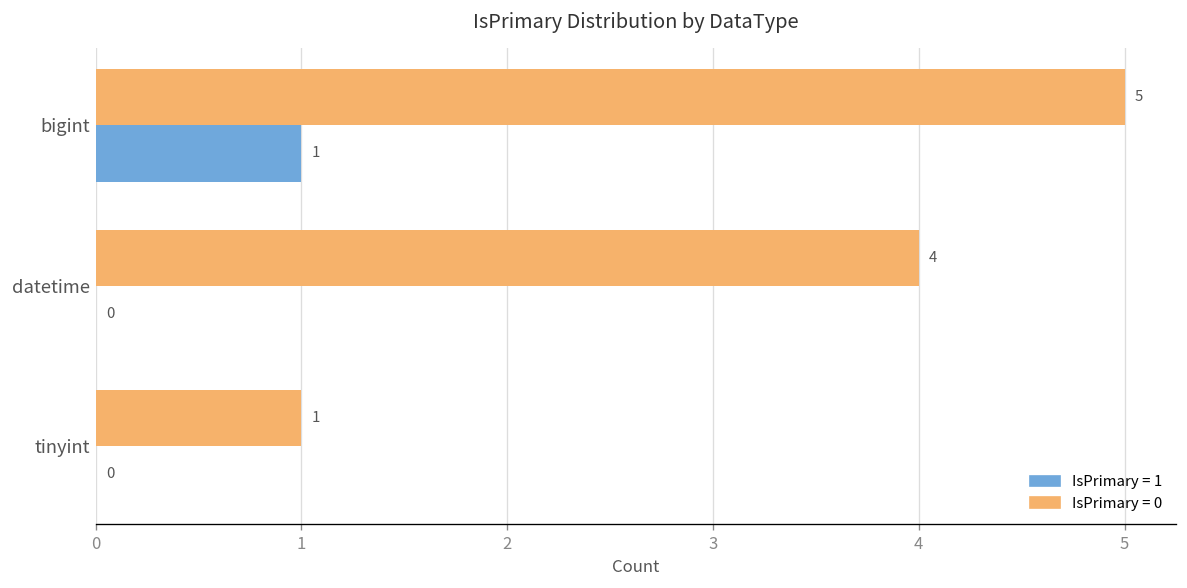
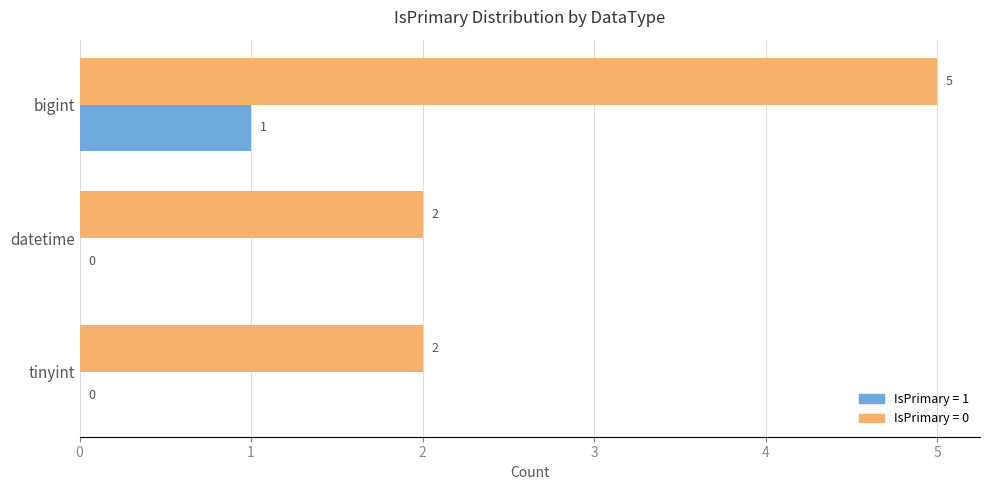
  {
    "IsPrimary = 1": {
      "bigint": 1,
      "datetime": 0,
      "tinyint": 0
    },
    "IsPrimary = 0": {
      "bigint": 5,
-     "datetime": 4,
-     "tinyint": 1
+     "datetime": 2,
+     "tinyint": 2
    }
  }
